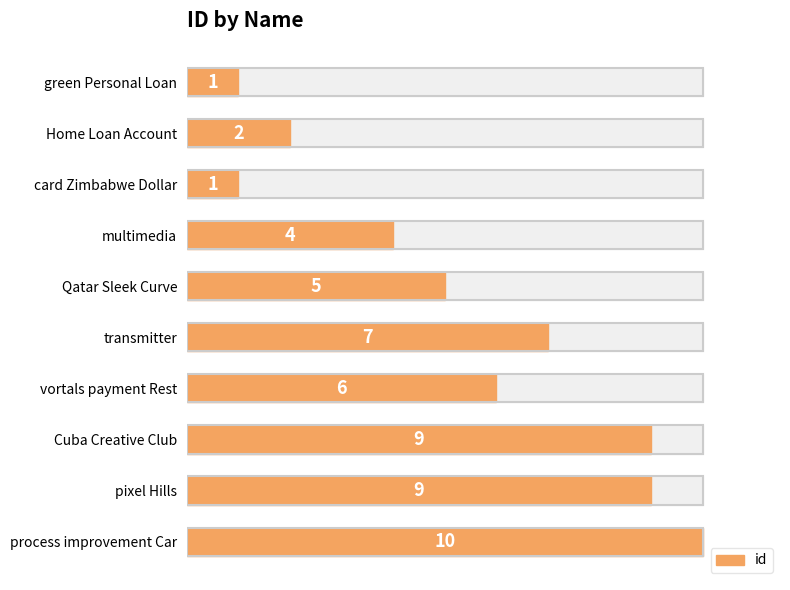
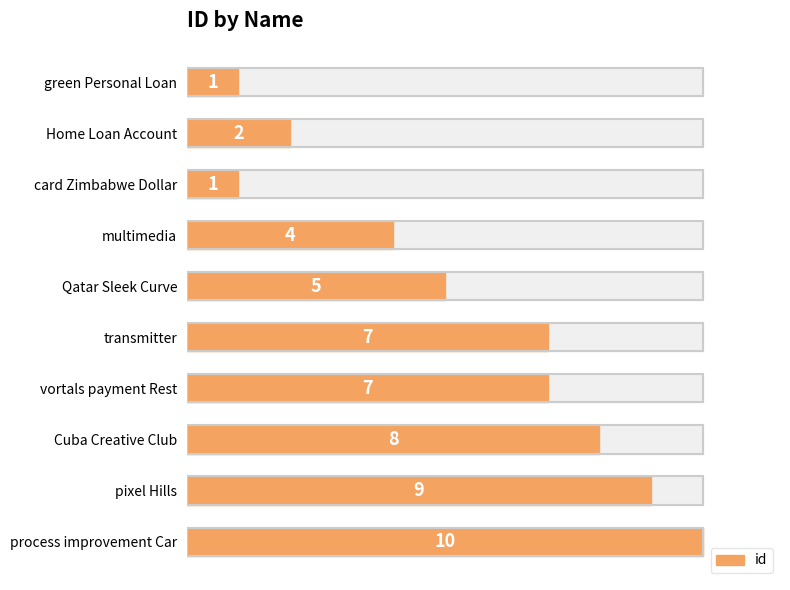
  {
    "id": {
-     "vortals payment Rest": 6,
-     "Cuba Creative Club": 9,
+     "vortals payment Rest": 7,
+     "Cuba Creative Club": 8,
      "process improvement Car": 10
    }
  }
